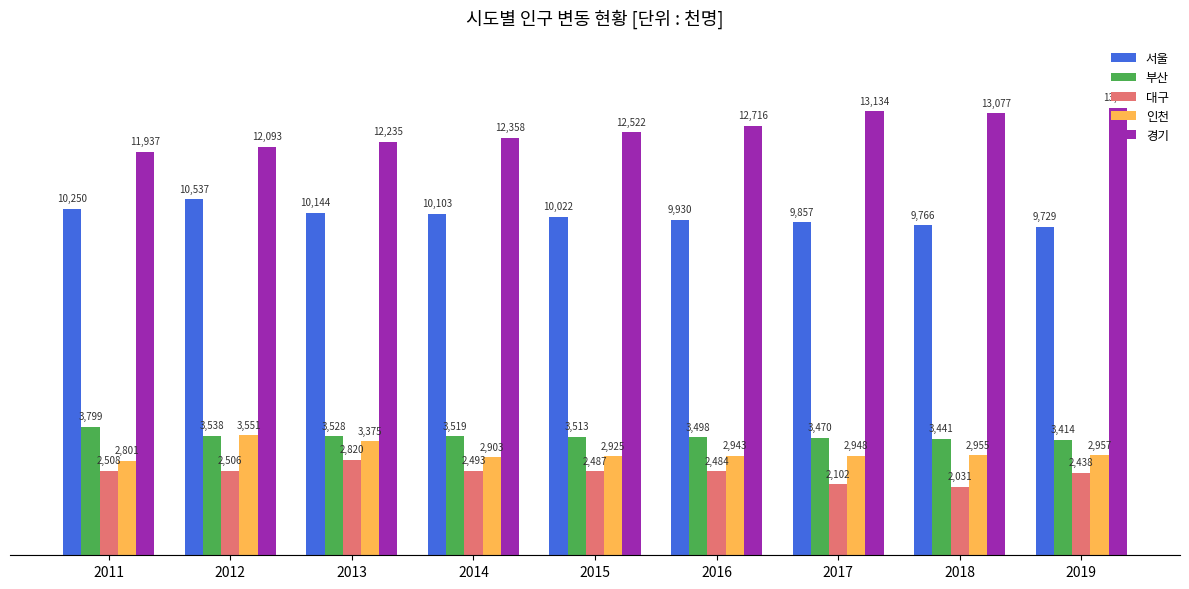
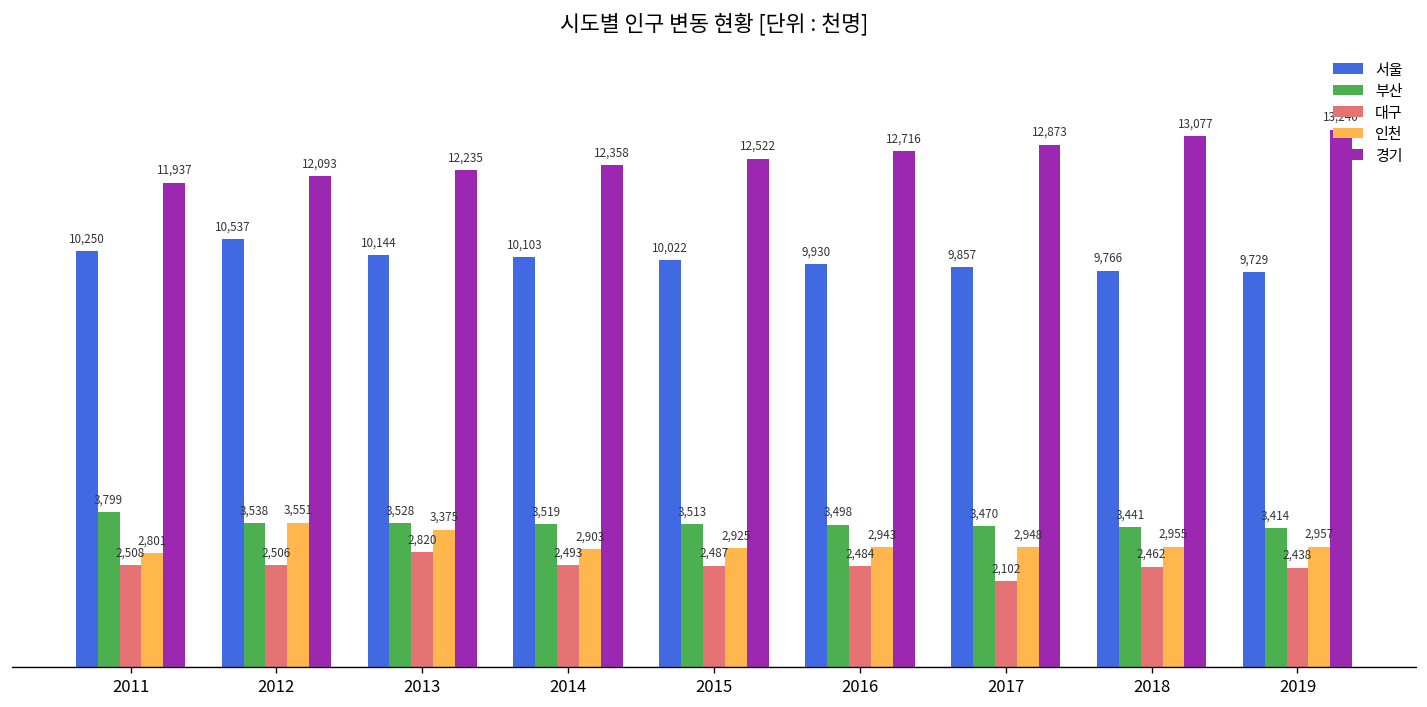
  {
    "서울": {
      "2011": "10,250",
      "2012": "10,537",
      "2013": "10,144",
      "2014": "10,103",
      "2015": "10,022",
      "2016": "9,930",
      "2017": "9,857",
      "2018": "9,766",
      "2019": "9,729"
    },
    "부산": {
      "2011": "3,799",
      "2012": "3,538",
      "2013": "3,528",
      "2014": "3,519",
      "2015": "3,513",
      "2016": "3,498",
      "2017": "3,470",
      "2018": "3,441",
      "2019": "3,414"
    },
    "대구": {
      "2011": "2,508",
      "2012": "2,506",
      "2013": "2,820",
      "2014": "2,493",
      "2015": "2,487",
      "2016": "2,484",
      "2017": "2,102",
-     "2018": "2,031",
+     "2018": "2,462",
      "2019": "2,438"
    },
    "인천": {
      "2011": "2,801",
      "2012": "3,551",
      "2013": "3,375",
      "2014": "2,903",
      "2015": "2,925",
      "2016": "2,943",
      "2017": "2,948",
      "2018": "2,955",
      "2019": "2,957"
    },
    "경기": {
      "2011": "11,937",
      "2012": "12,093",
      "2013": "12,235",
      "2014": "12,358",
      "2015": "12,522",
      "2016": "12,716",
-     "2017": "13,134",
+     "2017": "12,873",
      "2018": "13,077",
      "2019": "13,240"
    }
  }
